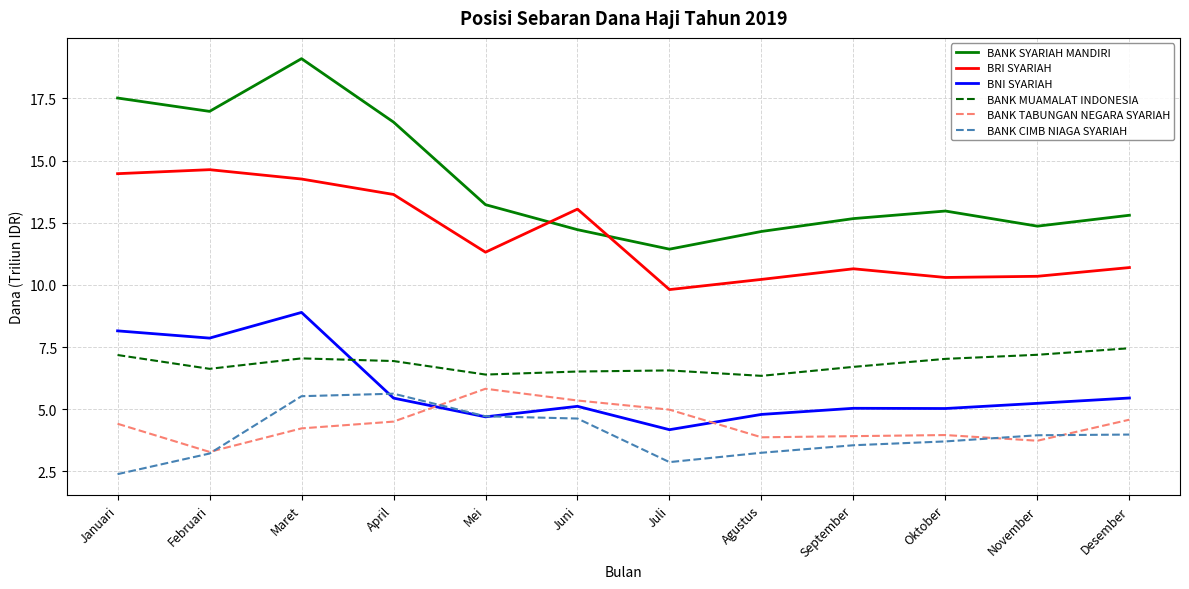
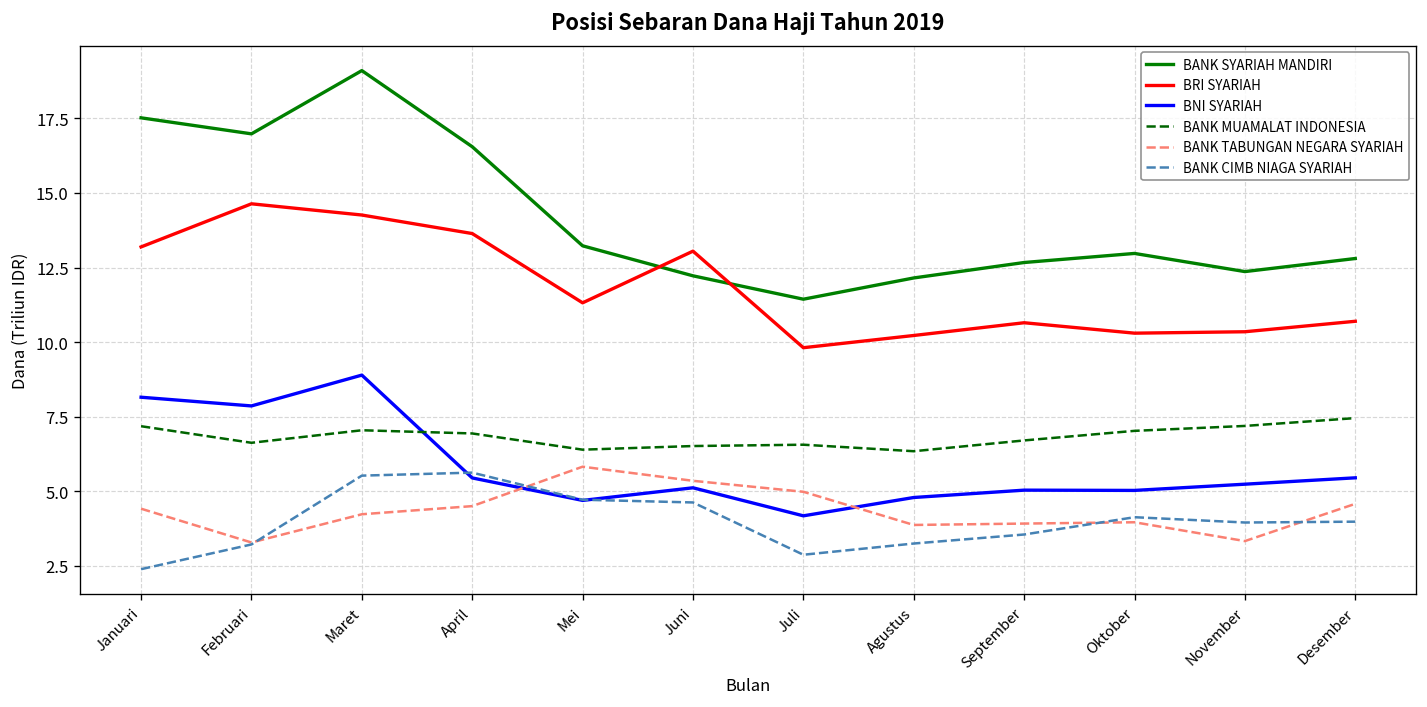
  {
    "BRI SYARIAH": {
-     "Januari": 14.5,
+     "Januari": 13.2,
      "Februari": 14.6,
      "Maret": 14.3,
      "April": 13.6,
      "Mei": 11.3,
      "Juni": 13.0,
      "Juli": 9.8,
      "Agustus": 10.2,
      "September": 10.6,
      "Oktober": 10.3,
      "November": 10.3,
      "Desember": 10.7
    },
    "BNI SYARIAH": {
      "Januari": 8.2,
      "Februari": 7.9,
      "Maret": 8.9,
      "April": 5.4,
      "Juni": 5.1,
      "Juli": 4.2,
      "Agustus": 4.8,
      "September": 5.0,
      "Oktober": 5.0,
      "November": 5.2,
      "Desember": 5.5
    },
    "BANK TABUNGAN NEGARA SYARIAH": {
      "Januari": 4.4,
      "Maret": 4.2,
      "April": 4.5,
      "Mei": 5.8,
      "Juni": 5.3,
      "Juli": 5.0,
      "Agustus": 3.9,
      "September": 3.9,
      "Oktober": 4.0,
-     "November": 3.7,
+     "November": 3.3,
      "Desember": 4.6
    },
    "BANK CIMB NIAGA SYARIAH": {
      "Januari": 2.4,
      "Maret": 5.5,
      "April": 5.6,
      "Juni": 4.6,
      "Juli": 2.9,
      "Agustus": 3.2,
      "September": 3.6,
-     "Oktober": 3.7,
+     "Oktober": 4.1,
      "November": 4.0,
      "Desember": 4.0
    }
  }
